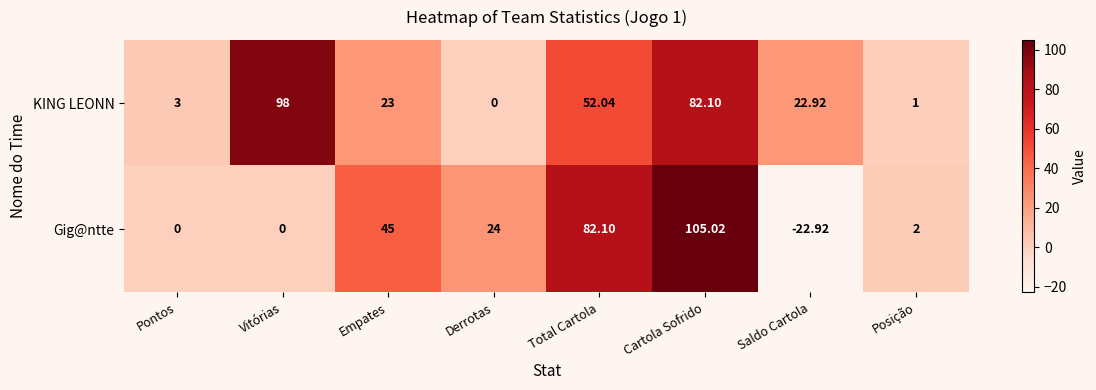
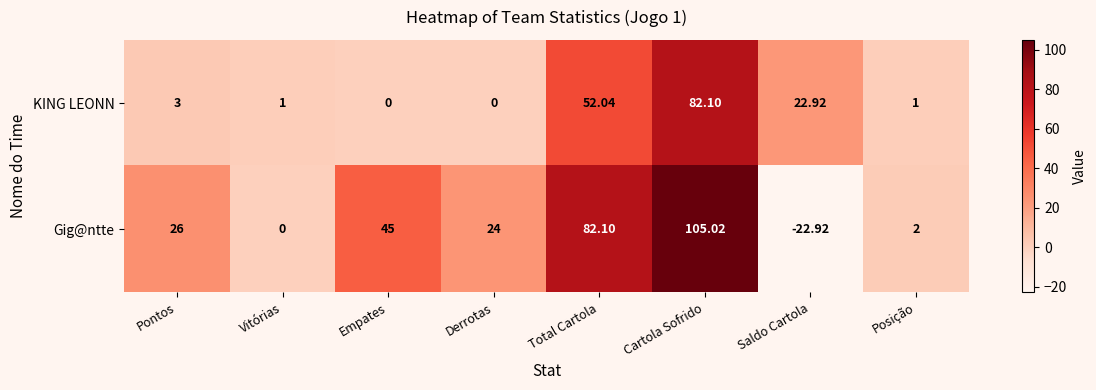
  {
    "KING LEONN": {
      "Pontos": 3,
-     "Vitórias": 98,
-     "Empates": 23,
+     "Vitórias": 1,
+     "Empates": 0,
      "Derrotas": 0,
      "Total Cartola": 52.04,
      "Cartola Sofrido": 82.10,
      "Saldo Cartola": 22.92,
      "Posição": 1
    },
    "Gig@ntte": {
-     "Pontos": 0,
+     "Pontos": 26,
      "Vitórias": 0,
      "Empates": 45,
      "Derrotas": 24,
      "Total Cartola": 82.10,
      "Cartola Sofrido": 105.02,
      "Saldo Cartola": -22.92,
      "Posição": 2
    }
  }
